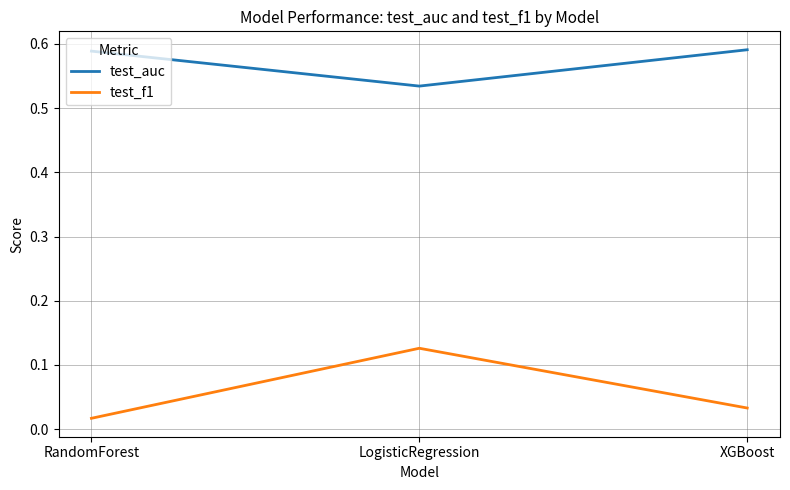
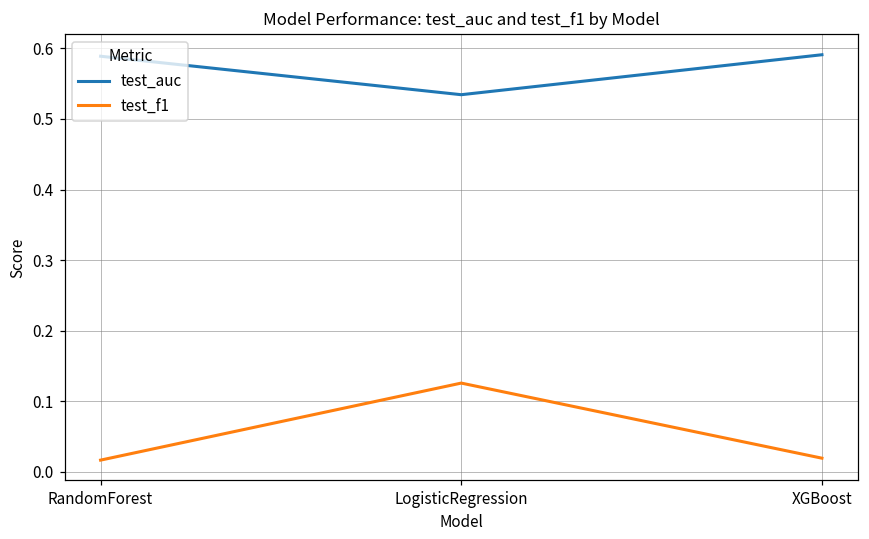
  {
    "test_auc": {
      "LogisticRegression": 0.53,
      "XGBoost": 0.59
    },
    "test_f1": {
      "RandomForest": 0.02,
      "LogisticRegression": 0.13,
-     "XGBoost": 0.03
+     "XGBoost": 0.02
    }
  }
